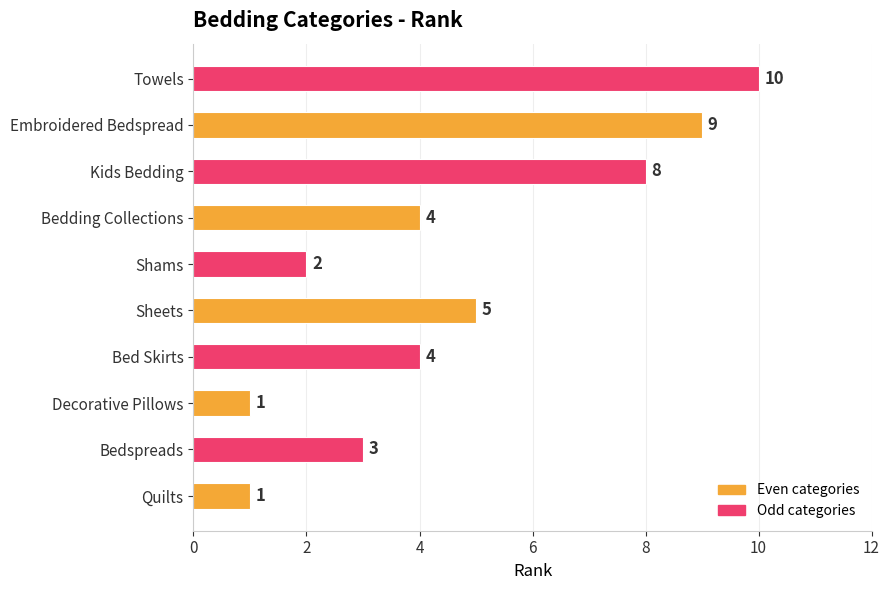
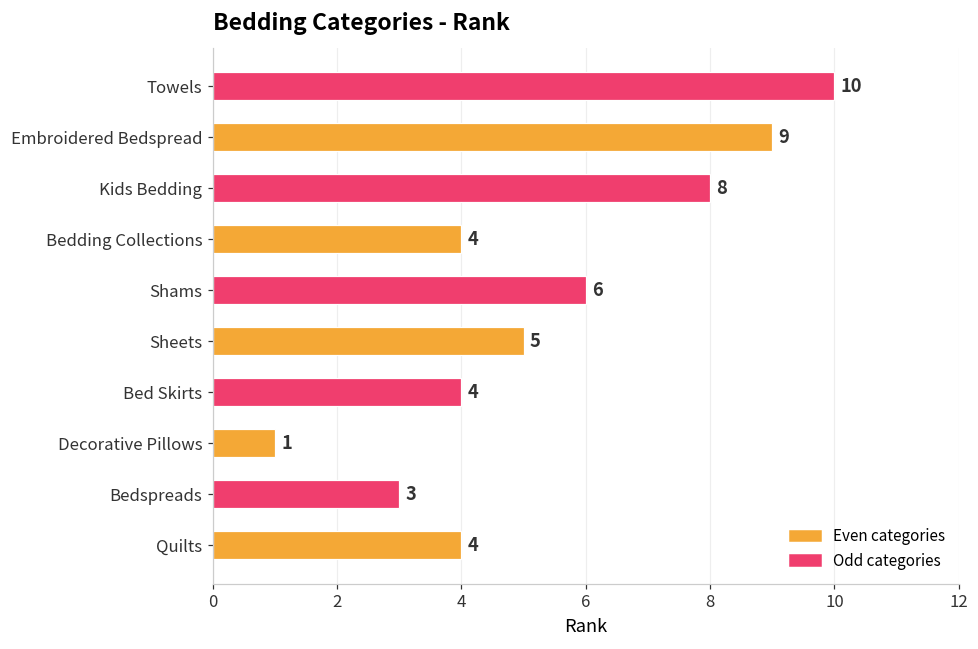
  {
    "Towels": 10,
    "Embroidered Bedspread": 9,
    "Kids Bedding": 8,
    "Bedding Collections": 4,
-   "Shams": 2,
+   "Shams": 6,
    "Sheets": 5,
    "Bed Skirts": 4,
    "Decorative Pillows": 1,
    "Bedspreads": 3,
-   "Quilts": 1
+   "Quilts": 4
  }
